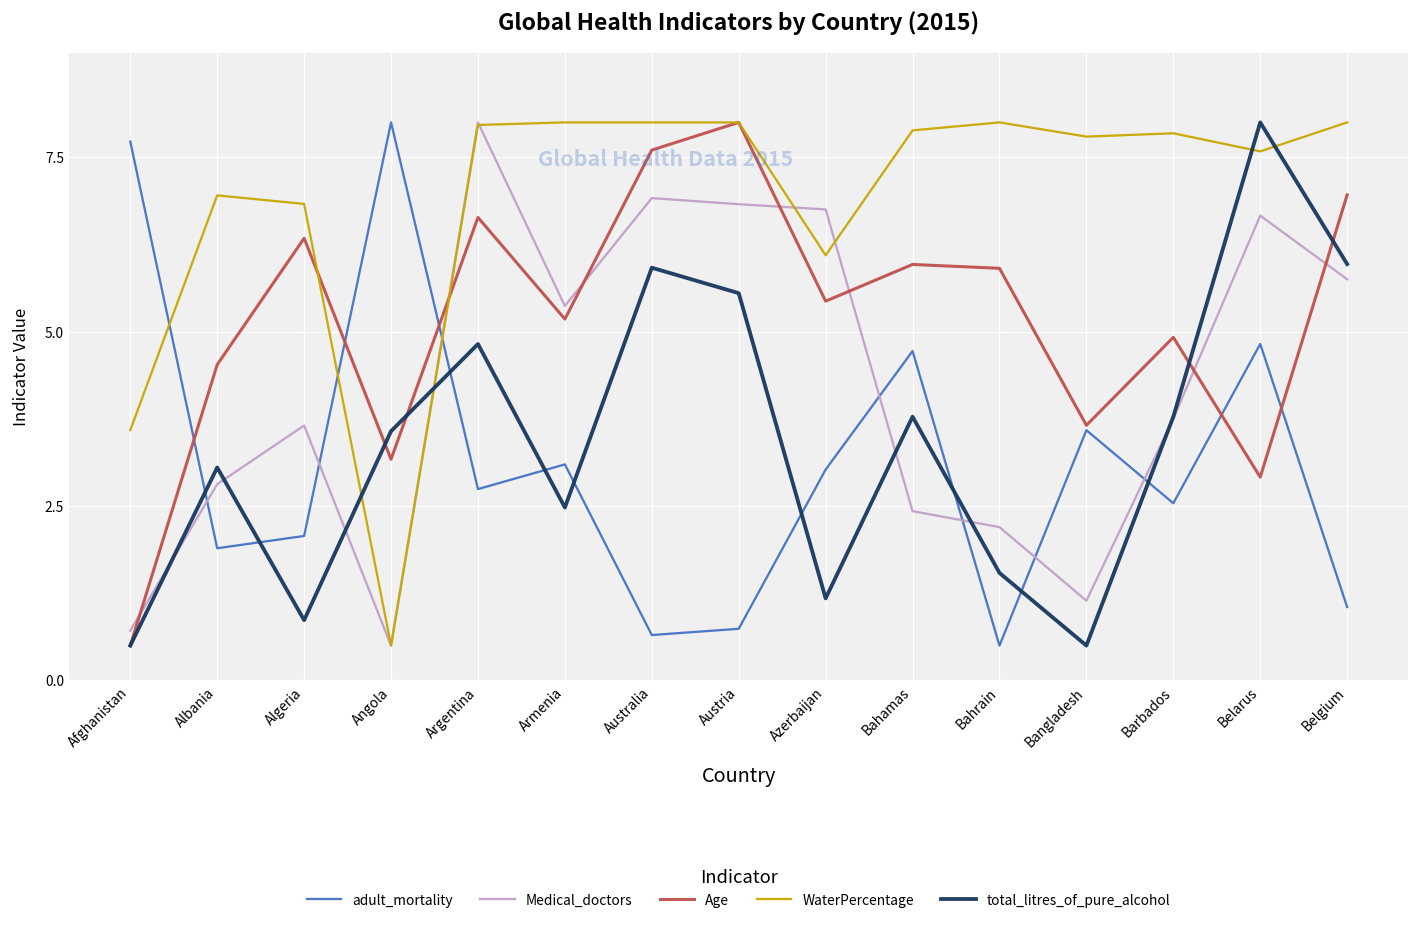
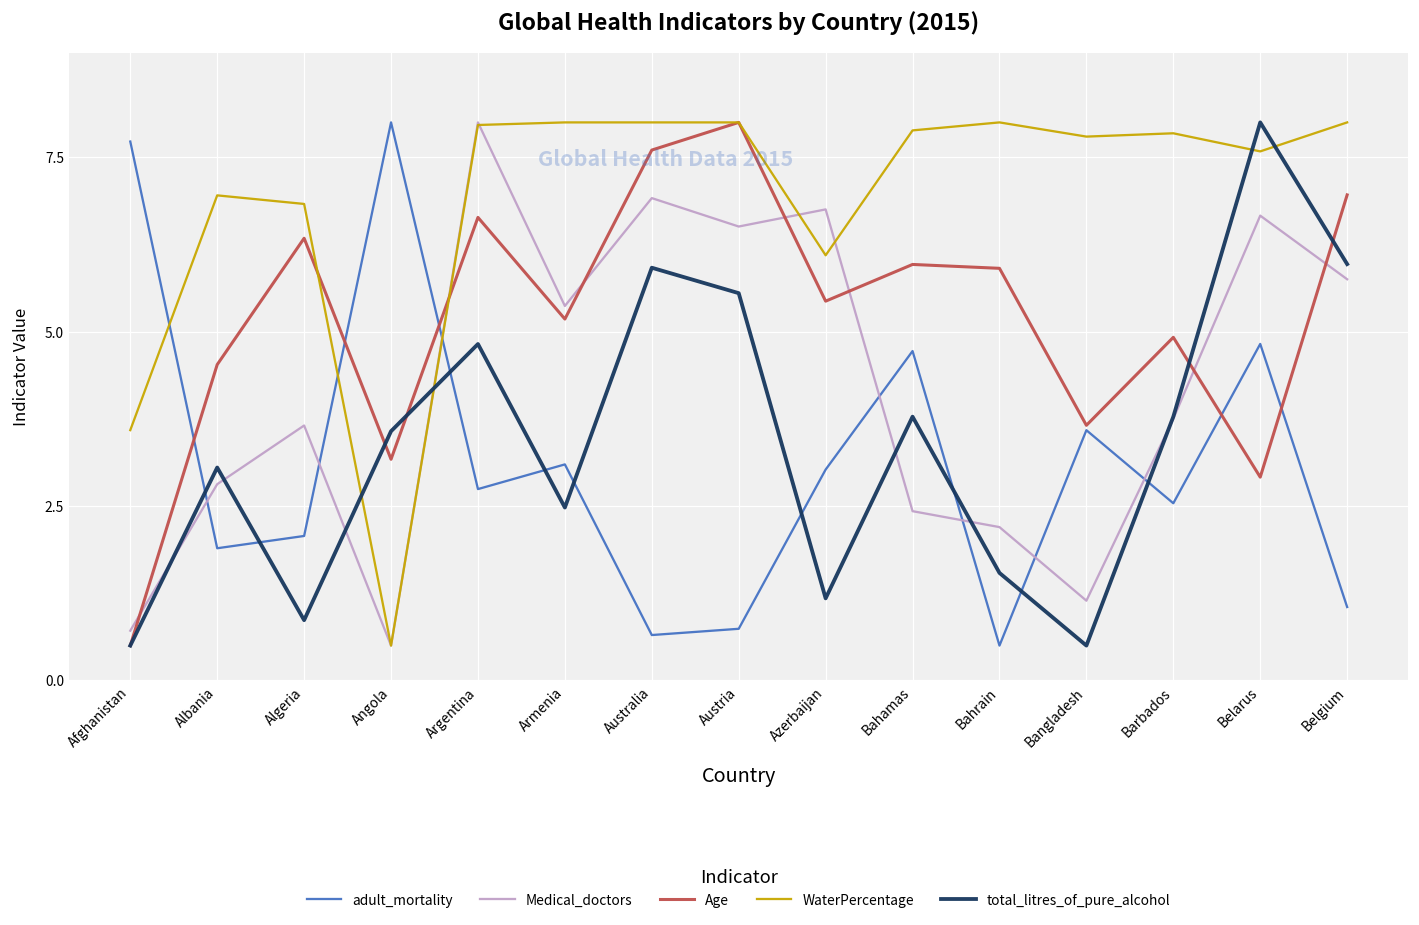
  {
    "adult_mortality": {
      "Afghanistan": 7.7,
      "Albania": 1.9,
      "Algeria": 2.1,
      "Angola": 8.0,
      "Argentina": 2.7,
      "Armenia": 3.1,
      "Australia": 0.7,
      "Austria": 0.7,
      "Azerbaijan": 3.0,
      "Bahamas": 4.7,
      "Bahrain": 0.5,
      "Bangladesh": 3.6,
      "Barbados": 2.5,
      "Belarus": 4.8,
      "Belgium": 1.1
    },
    "Medical_doctors": {
      "Afghanistan": 0.7,
      "Albania": 2.8,
      "Algeria": 3.7,
      "Armenia": 5.4,
      "Australia": 6.9,
-     "Austria": 6.8,
+     "Austria": 6.5,
      "Azerbaijan": 6.8,
      "Bahamas": 2.4,
      "Bahrain": 2.2,
      "Bangladesh": 1.1,
      "Belarus": 6.7,
      "Belgium": 5.8
    },
    "Age": {
      "Albania": 4.5,
      "Algeria": 6.3,
      "Angola": 3.2,
      "Argentina": 6.6,
      "Armenia": 5.2,
      "Azerbaijan": 5.4,
      "Bahamas": 6.0,
      "Bahrain": 5.9,
      "Bangladesh": 3.7,
      "Barbados": 4.9,
      "Belarus": 2.9,
      "Belgium": 7.0
    },
    "WaterPercentage": {
      "Afghanistan": 3.6,
      "Albania": 7.0,
      "Algeria": 6.8,
      "Armenia": 8.0,
      "Australia": 8.0,
      "Azerbaijan": 6.1,
      "Bahamas": 7.9,
      "Bahrain": 8.0,
      "Bangladesh": 7.8,
      "Barbados": 7.8,
      "Belarus": 7.6,
      "Belgium": 8.0
    },
    "total_litres_of_pure_alcohol": {
      "Albania": 3.1,
      "Algeria": 0.9,
      "Angola": 3.6,
      "Argentina": 4.8,
      "Armenia": 2.5,
      "Australia": 5.9,
      "Austria": 5.6,
      "Azerbaijan": 1.2,
      "Bahamas": 3.8,
      "Bahrain": 1.5,
      "Bangladesh": 0.5,
      "Belarus": 8.0,
      "Belgium": 6.0
    }
  }
